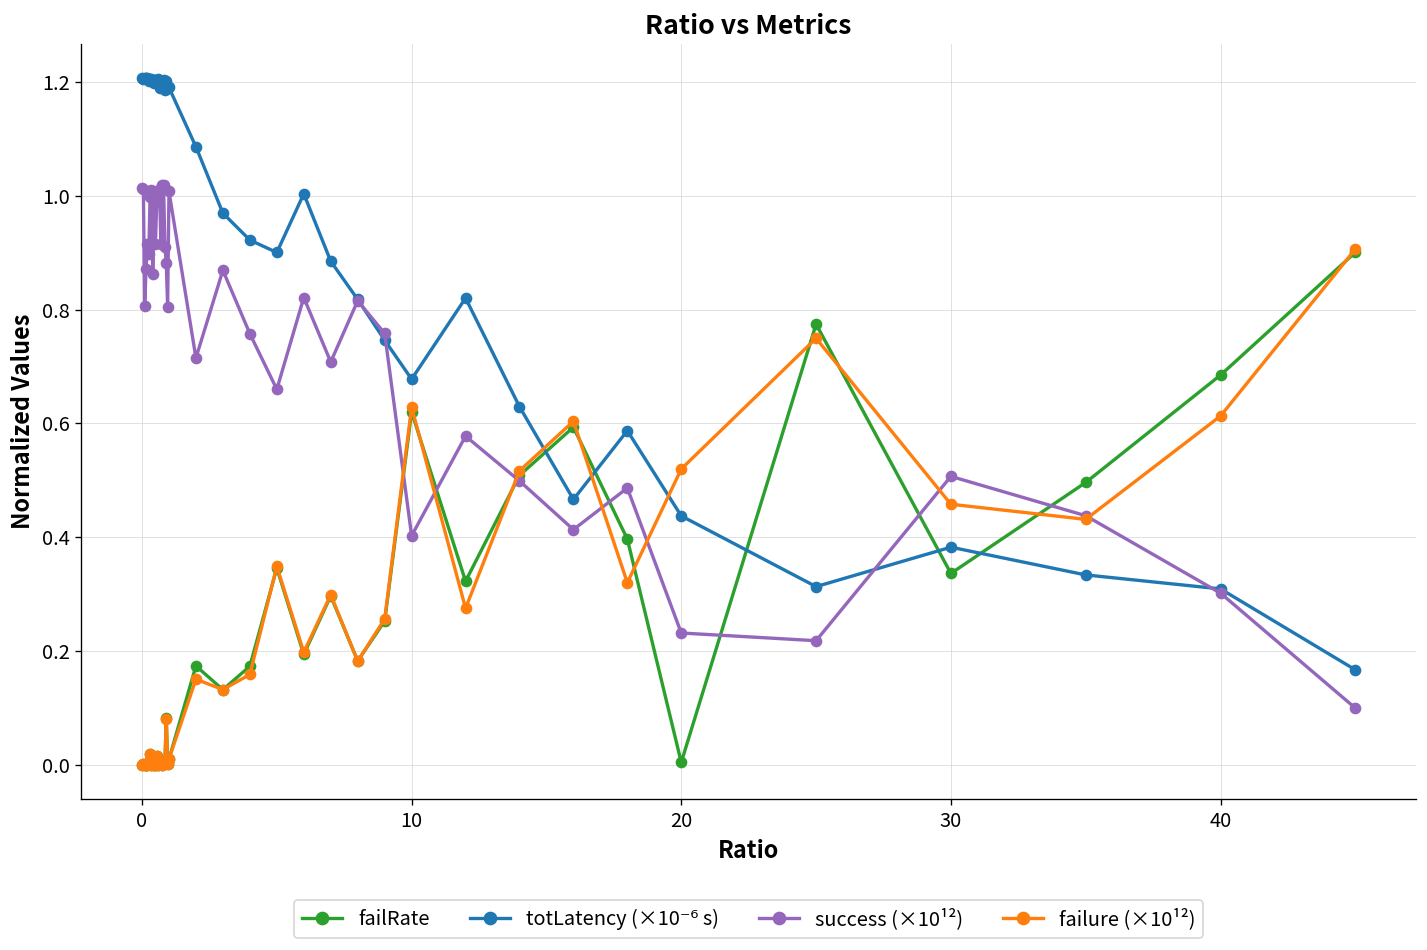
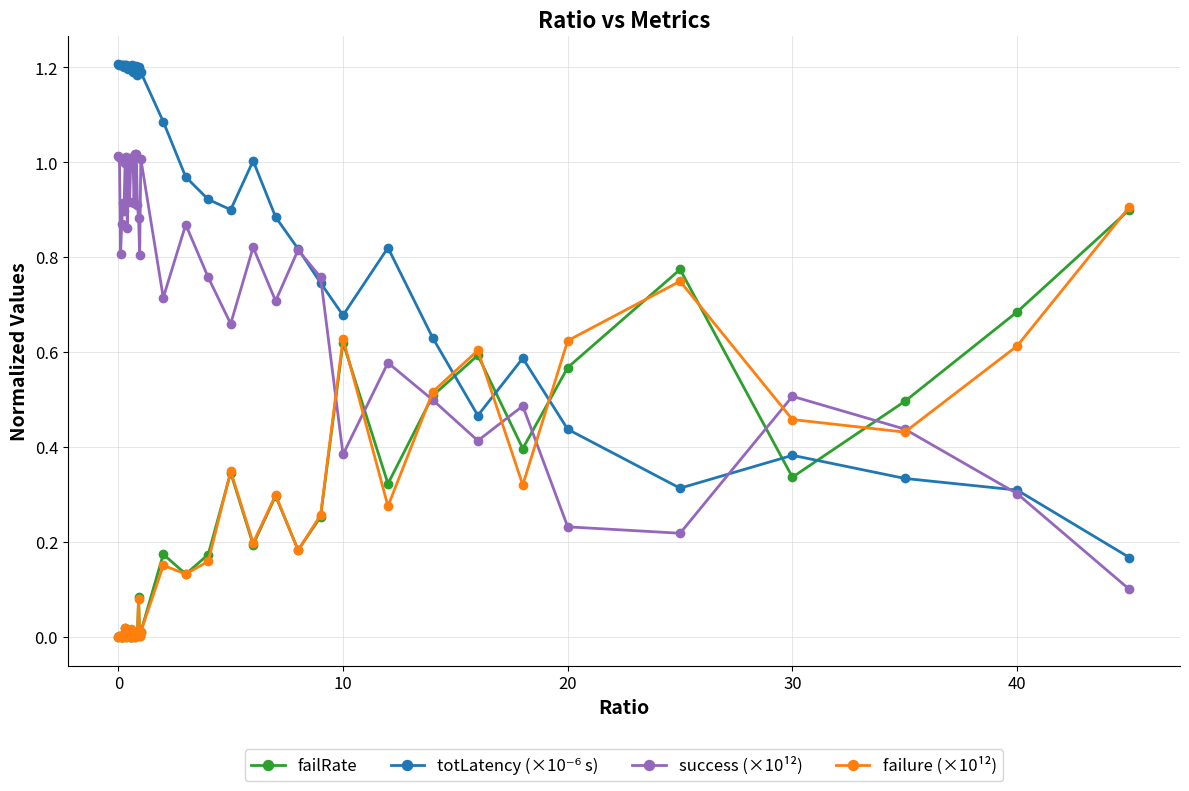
  {
    "failRate": {
      "10": 0.62,
-     "20": 0.00,
+     "20": 0.57,
      "30": 0.34,
      "40": 0.68
    },
    "totLatency (×10⁻⁶ s)": {
      "0": 1.21,
      "10": 0.68,
      "20": 0.44,
      "30": 0.38,
      "40": 0.31
    },
    "success (×10¹²)": {
      "0": 1.01,
-     "10": 0.40,
+     "10": 0.38,
      "20": 0.23,
      "30": 0.51,
      "40": 0.30
    },
    "failure (×10¹²)": {
      "10": 0.63,
-     "20": 0.52,
+     "20": 0.62,
      "30": 0.46,
      "40": 0.61
    }
  }
